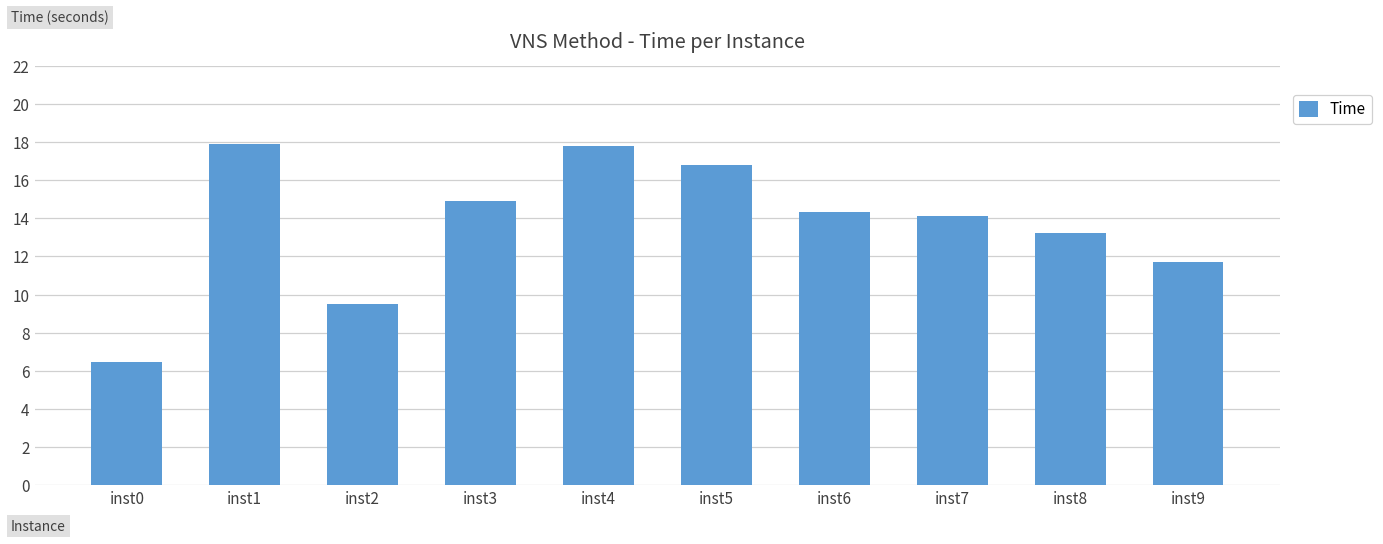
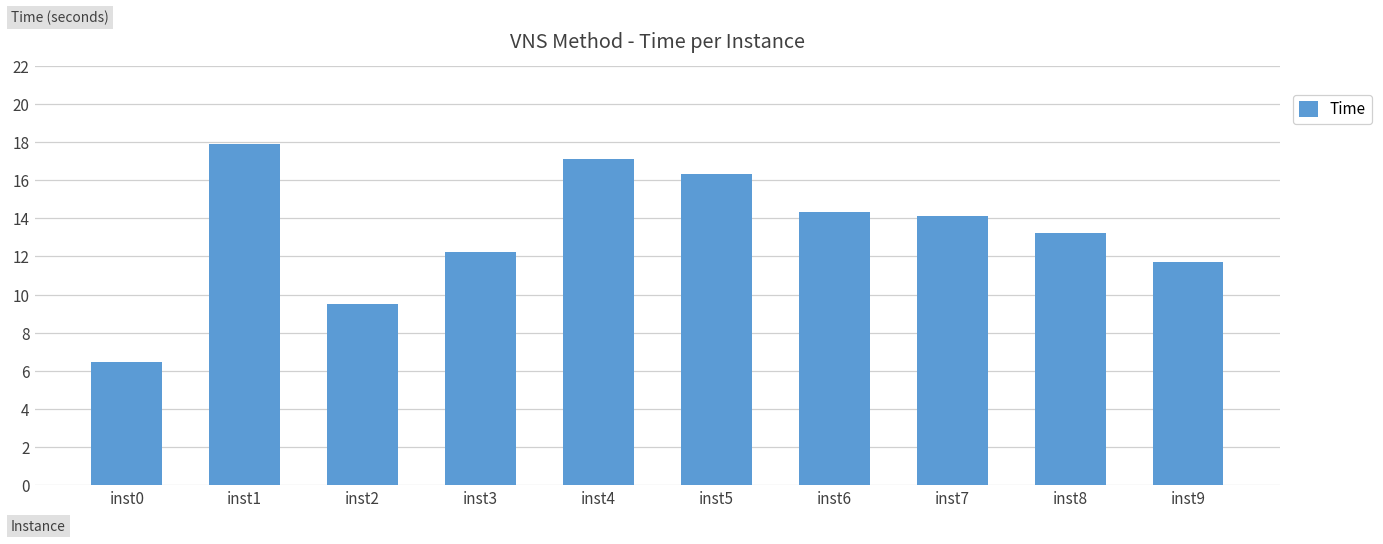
  {
    "inst0": 6.5,
    "inst1": 17.9,
    "inst2": 9.5,
-   "inst3": 14.9,
-   "inst4": 17.8,
-   "inst5": 16.8,
+   "inst3": 12.2,
+   "inst4": 17.1,
+   "inst5": 16.3,
    "inst6": 14.4,
    "inst7": 14.1,
    "inst8": 13.2,
    "inst9": 11.7
  }
